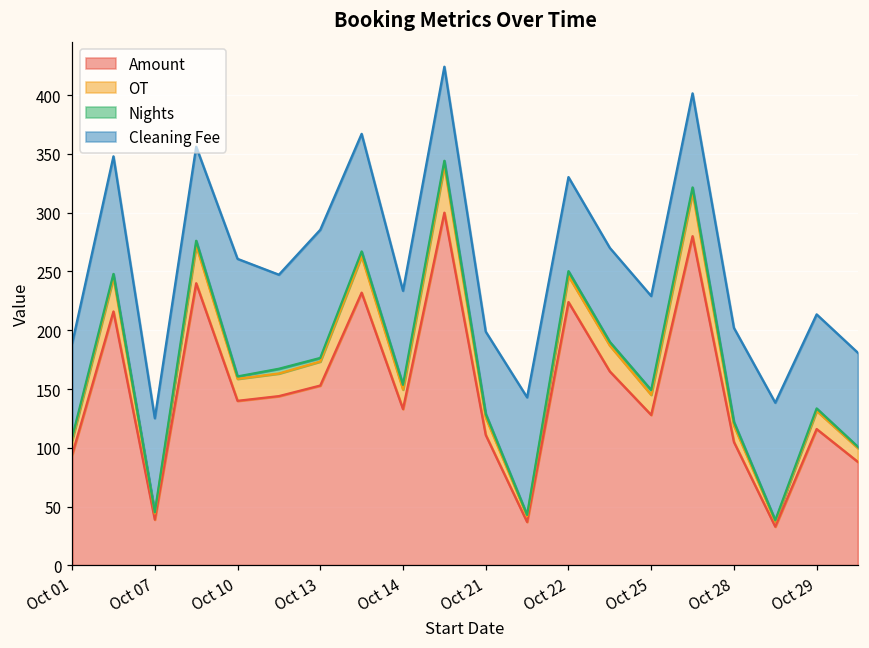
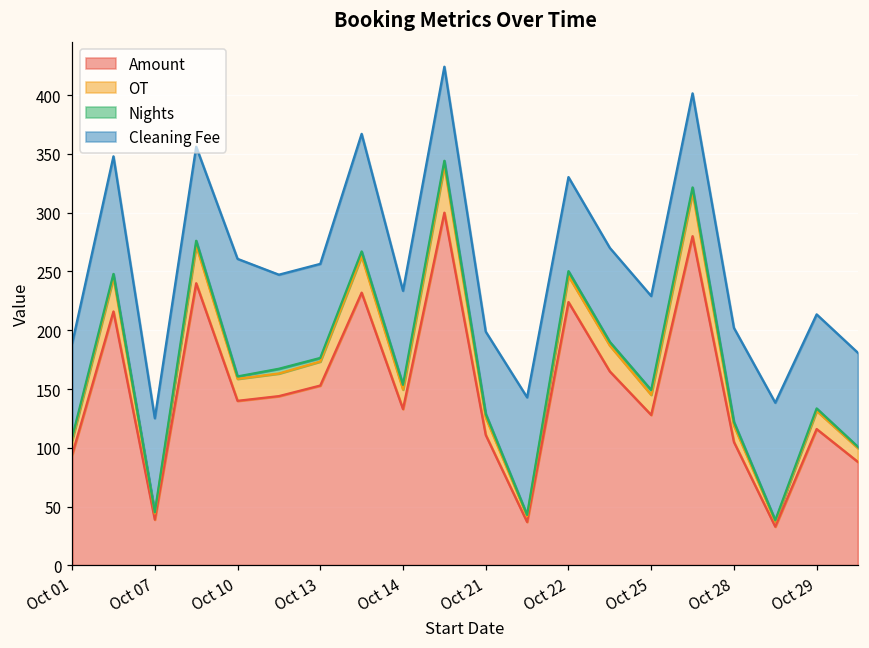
  {
    "Amount": {
      "Oct 01": 94,
      "Oct 07": 39,
      "Oct 10": 140,
      "Oct 13": 153,
      "Oct 14": 133,
      "Oct 21": 111,
      "Oct 22": 224,
      "Oct 25": 128,
      "Oct 28": 105,
      "Oct 29": 116
    },
    "OT": {
      "Oct 13": 20,
      "Oct 14": 17,
      "Oct 21": 15,
      "Oct 22": 22,
      "Oct 25": 17,
      "Oct 28": 14
    },
    "Nights": {
      "Oct 13": 3,
      "Oct 14": 4,
      "Oct 21": 3,
      "Oct 22": 4,
      "Oct 25": 4,
      "Oct 28": 3
    },
    "Cleaning Fee": {
      "Oct 01": 80,
      "Oct 07": 80,
      "Oct 10": 100,
-     "Oct 13": 109,
+     "Oct 13": 80,
      "Oct 14": 80,
      "Oct 21": 70,
      "Oct 22": 80,
      "Oct 25": 80,
      "Oct 28": 80,
      "Oct 29": 80
    }
  }
